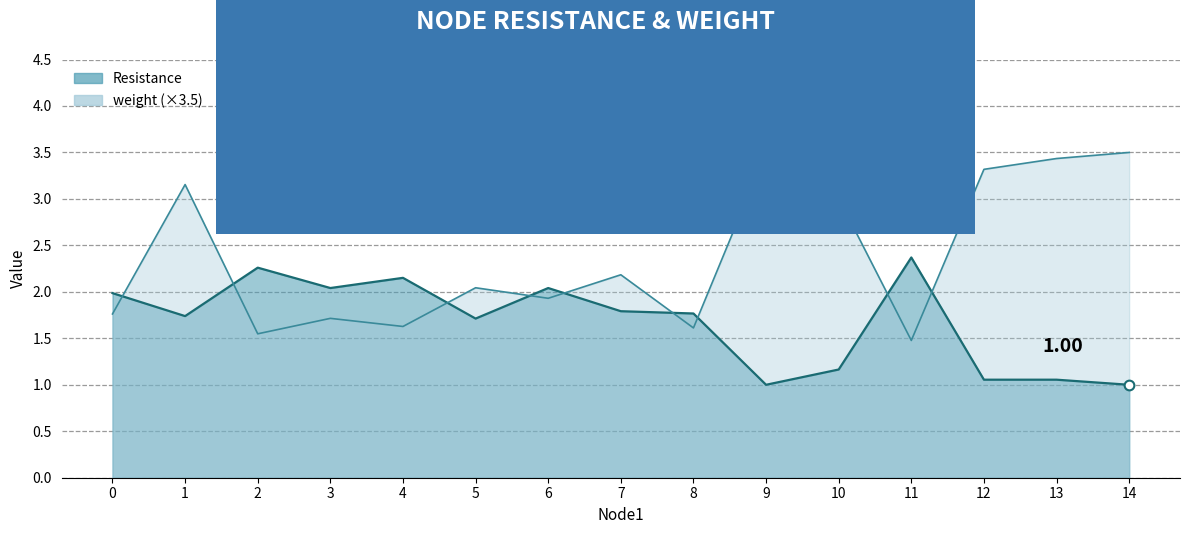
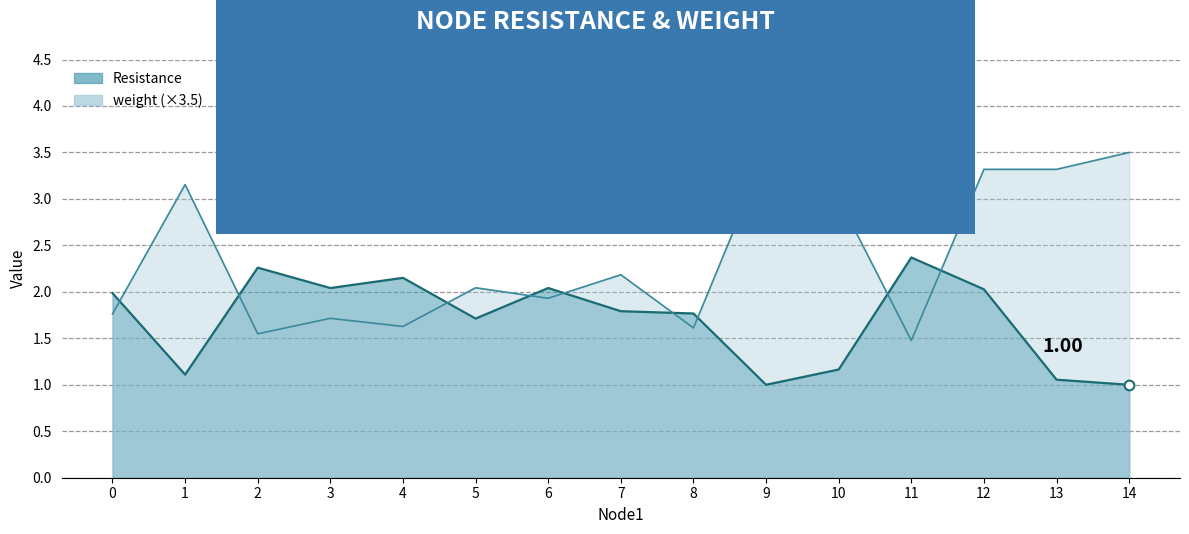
  {
    "Resistance": {
      "0": 2.0,
-     "1": 1.7,
+     "1": 1.1,
      "2": 2.3,
      "3": 2.0,
      "4": 2.2,
      "5": 1.7,
      "6": 2.0,
      "7": 1.8,
      "8": 1.8,
      "9": 1.0,
      "10": 1.2,
      "11": 2.4,
-     "12": 1.1
+     "12": 2.0
    },
    "weight (×3.5)": {
      "0": 1.8,
      "1": 3.2,
      "2": 1.5,
      "3": 1.7,
      "4": 1.6,
      "5": 2.0,
      "6": 1.9,
      "7": 2.2,
      "8": 1.6,
      "9": 3.5,
      "10": 3.0,
      "11": 1.5,
      "12": 3.3,
-     "13": 3.4,
+     "13": 3.3,
      "14": 3.5
    }
  }
